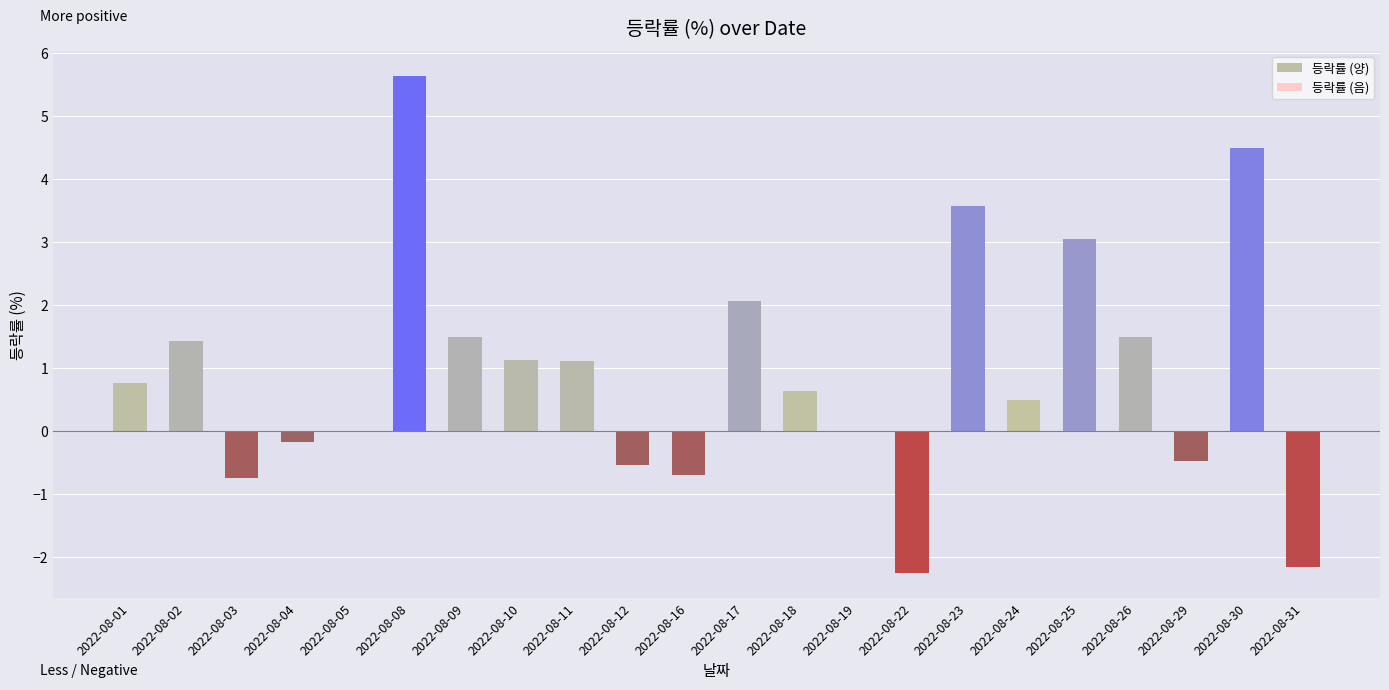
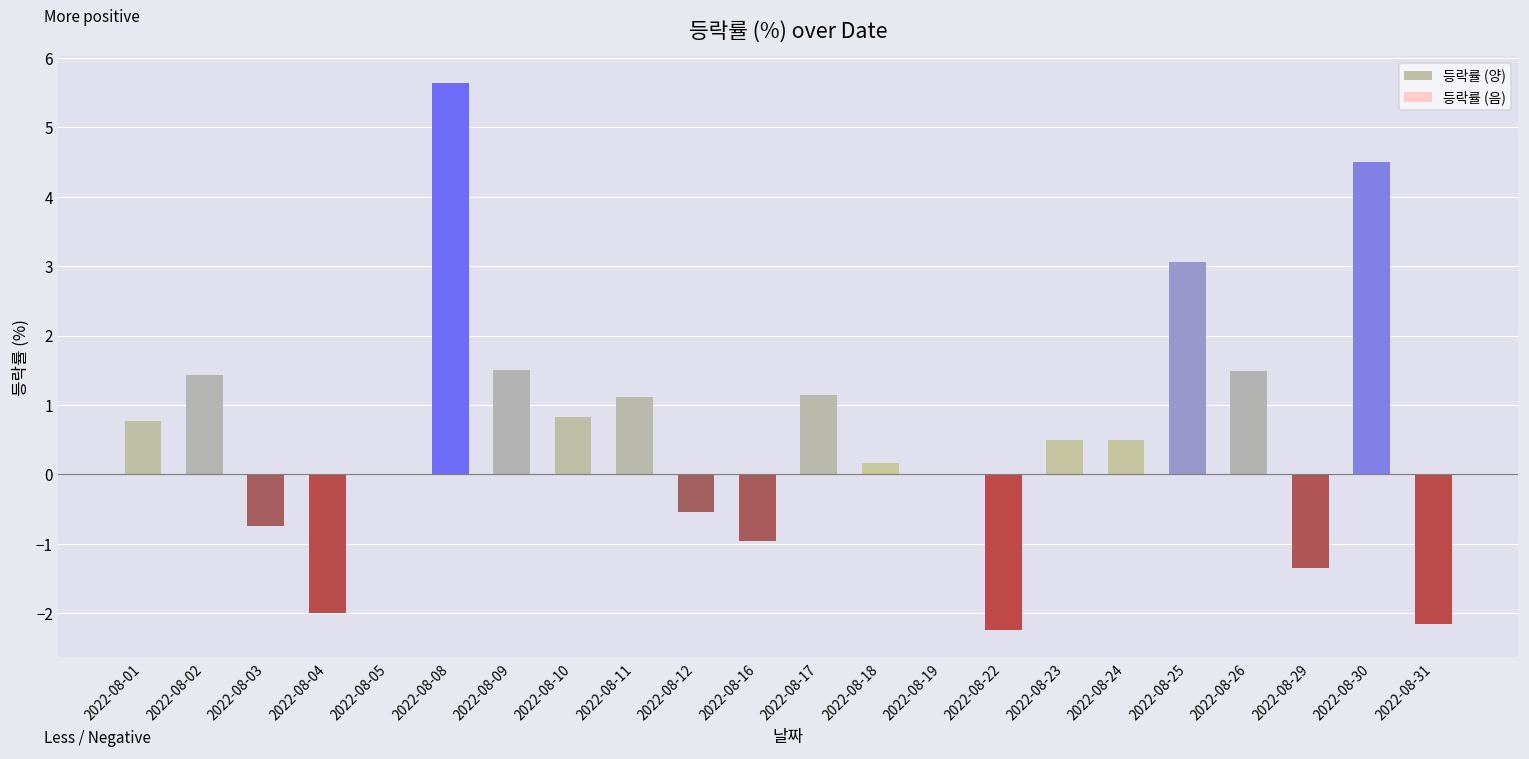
  {
    "등락률 (양)": {
      "2022-08-01": 0.8,
      "2022-08-02": 1.4,
      "2022-08-03": 0.0,
      "2022-08-04": 0.0,
      "2022-08-05": 0.0,
      "2022-08-08": 5.6,
      "2022-08-09": 1.5,
-     "2022-08-10": 1.1,
+     "2022-08-10": 0.8,
      "2022-08-11": 1.1,
      "2022-08-12": 0.0,
      "2022-08-16": 0.0,
-     "2022-08-17": 2.1,
-     "2022-08-18": 0.6,
+     "2022-08-17": 1.1,
+     "2022-08-18": 0.2,
      "2022-08-19": 0.0,
      "2022-08-22": 0.0,
-     "2022-08-23": 3.6,
+     "2022-08-23": 0.5,
      "2022-08-24": 0.5,
      "2022-08-25": 3.1,
      "2022-08-26": 1.5,
      "2022-08-29": 0.0,
      "2022-08-30": 4.5,
      "2022-08-31": 0.0
    },
    "등락률 (음)": {
      "2022-08-01": 0.0,
      "2022-08-02": 0.0,
      "2022-08-03": -0.7,
-     "2022-08-04": -0.2,
+     "2022-08-04": -2.0,
      "2022-08-05": 0.0,
      "2022-08-08": 0.0,
      "2022-08-09": 0.0,
      "2022-08-10": 0.0,
      "2022-08-11": 0.0,
      "2022-08-12": -0.5,
-     "2022-08-16": -0.7,
+     "2022-08-16": -1.0,
      "2022-08-17": 0.0,
      "2022-08-18": 0.0,
      "2022-08-19": 0.0,
      "2022-08-22": -2.2,
      "2022-08-23": 0.0,
      "2022-08-24": 0.0,
      "2022-08-25": 0.0,
      "2022-08-26": 0.0,
-     "2022-08-29": -0.5,
+     "2022-08-29": -1.4,
      "2022-08-30": 0.0,
      "2022-08-31": -2.2
    }
  }
